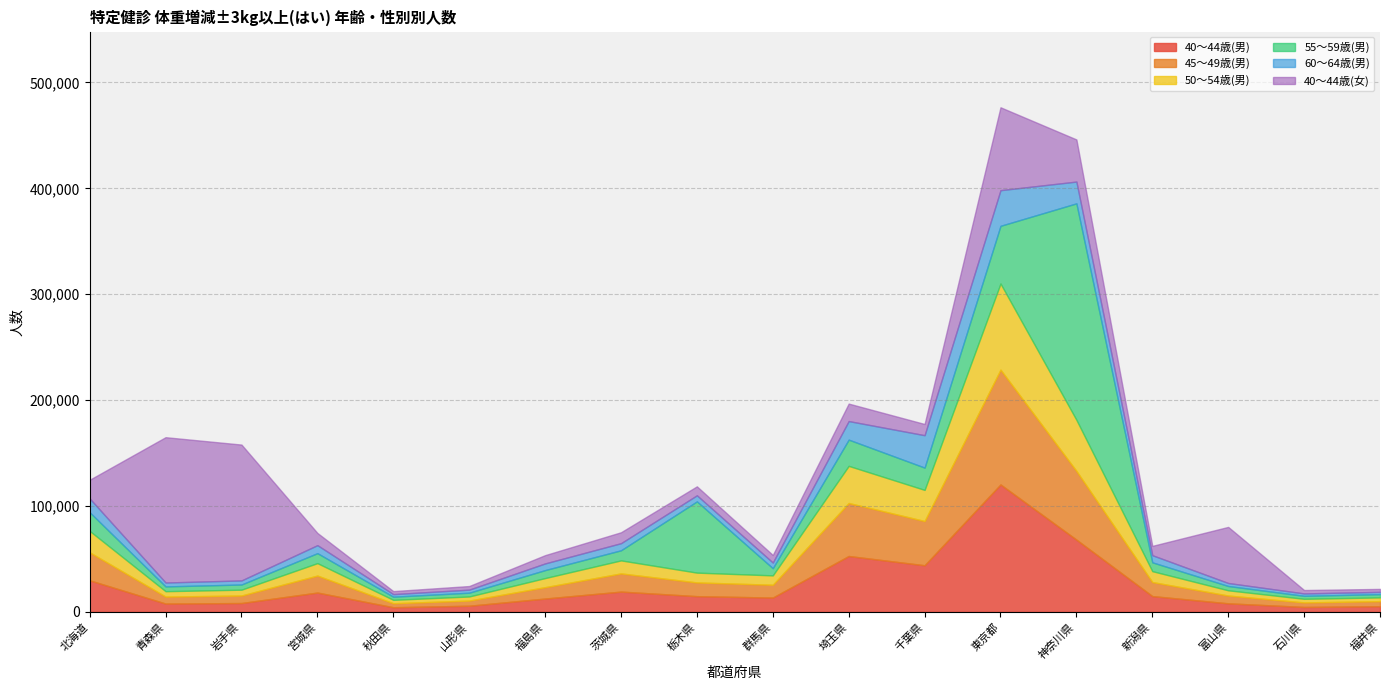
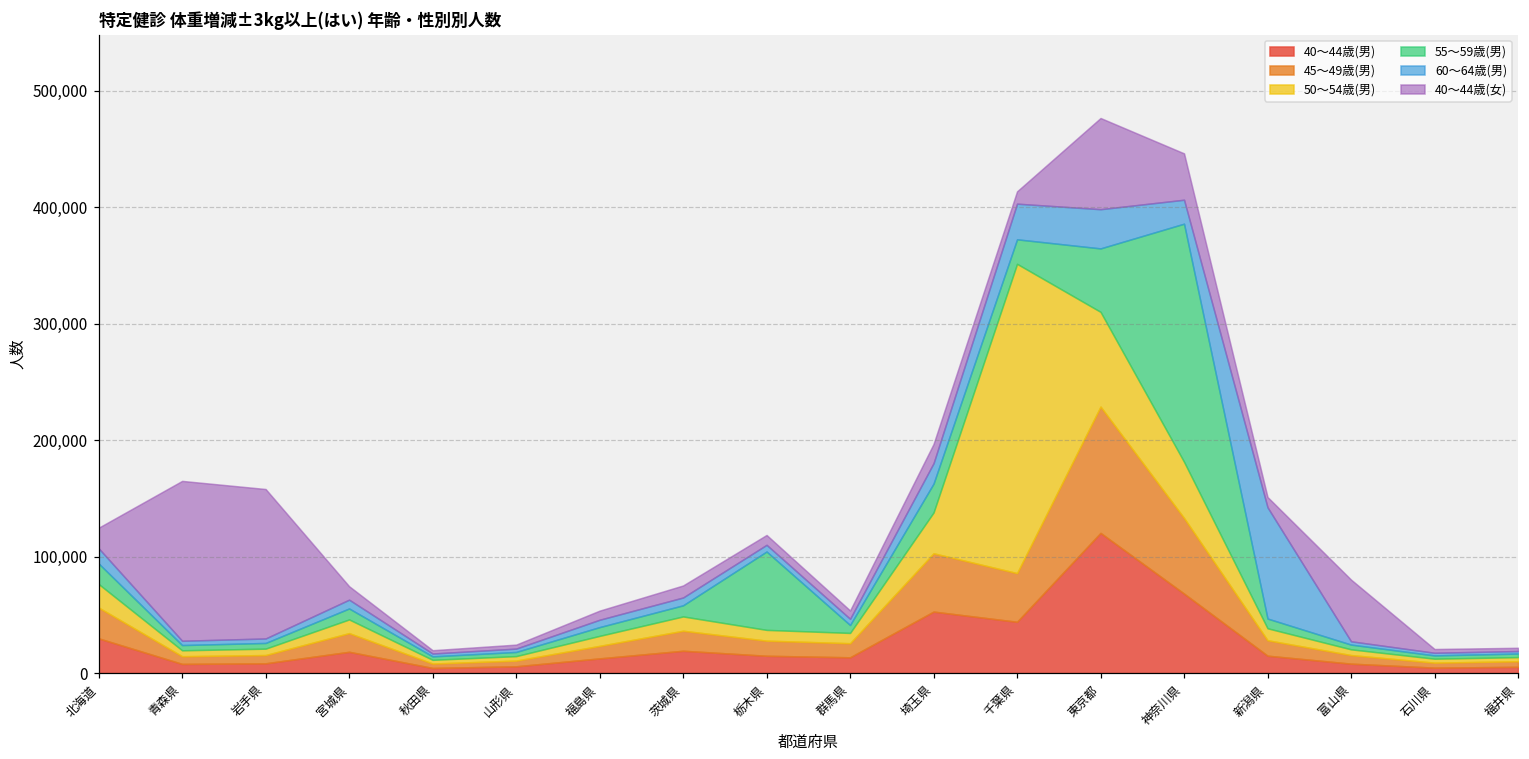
  {
    "50～54歳(男)": {
      "北海道": "20,000",
      "青森県": "5,000",
      "岩手県": "6,000",
      "宮城県": "12,000",
      "秋田県": "3,000",
      "山形県": "4,000",
      "福島県": "9,000",
      "茨城県": "12,000",
      "栃木県": "9,000",
      "群馬県": "9,000",
      "埼玉県": "35,000",
-     "千葉県": "29,000",
+     "千葉県": "266,000",
      "東京都": "81,000",
      "神奈川県": "48,000",
      "新潟県": "10,000",
      "富山県": "5,000",
      "石川県": "3,000",
      "福井県": "4,000"
    },
    "55～59歳(男)": {
      "北海道": "18,000",
      "青森県": "5,000",
      "岩手県": "5,000",
      "宮城県": "9,000",
      "秋田県": "3,000",
      "山形県": "4,000",
      "福島県": "8,000",
      "茨城県": "10,000",
      "栃木県": "67,000",
      "群馬県": "7,000",
      "埼玉県": "25,000",
      "千葉県": "21,000",
      "東京都": "54,000",
      "神奈川県": "204,000",
      "新潟県": "8,000",
      "富山県": "4,000"
    },
    "60～64歳(男)": {
      "北海道": "13,000",
      "青森県": "4,000",
      "岩手県": "4,000",
      "宮城県": "8,000",
      "秋田県": "2,000",
      "山形県": "3,000",
      "福島県": "6,000",
      "茨城県": "7,000",
      "栃木県": "6,000",
      "群馬県": "5,000",
      "埼玉県": "18,000",
      "千葉県": "31,000",
      "東京都": "34,000",
      "神奈川県": "21,000",
-     "新潟県": "7,000",
+     "新潟県": "96,000",
      "富山県": "3,000"
    },
    "40～44歳(女)": {
      "北海道": "18,000",
      "青森県": "137,000",
      "岩手県": "128,000",
      "宮城県": "12,000",
      "秋田県": "3,000",
      "山形県": "3,000",
      "福島県": "8,000",
      "茨城県": "10,000",
      "栃木県": "8,000",
      "群馬県": "7,000",
      "埼玉県": "17,000",
      "千葉県": "11,000",
      "東京都": "78,000",
      "神奈川県": "40,000",
      "新潟県": "9,000",
      "富山県": "53,000",
      "石川県": "3,000",
      "福井県": "3,000"
    }
  }
